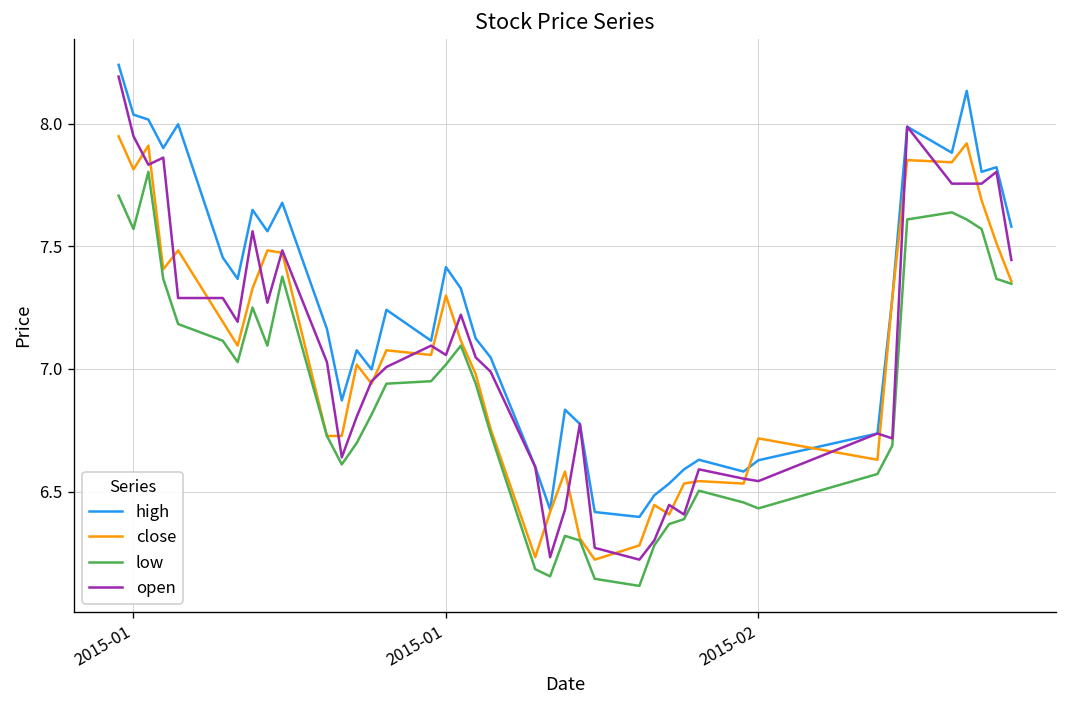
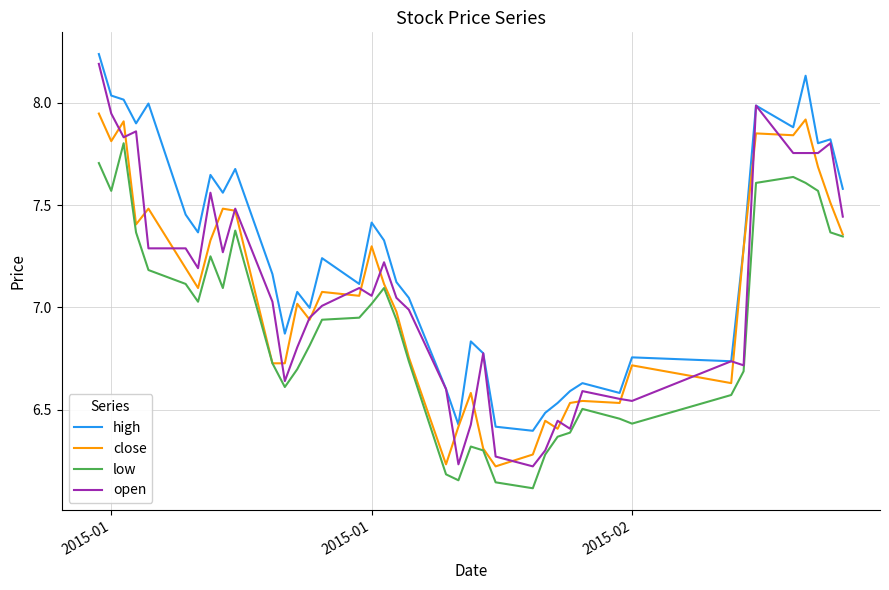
  {
    "high": {
-     "2015-02": 6.63
+     "2015-02": 6.76
    },
    "close": {
      "2015-02": 6.72
    },
    "low": {
      "2015-02": 6.43
    },
    "open": {
      "2015-02": 6.54
    }
  }
